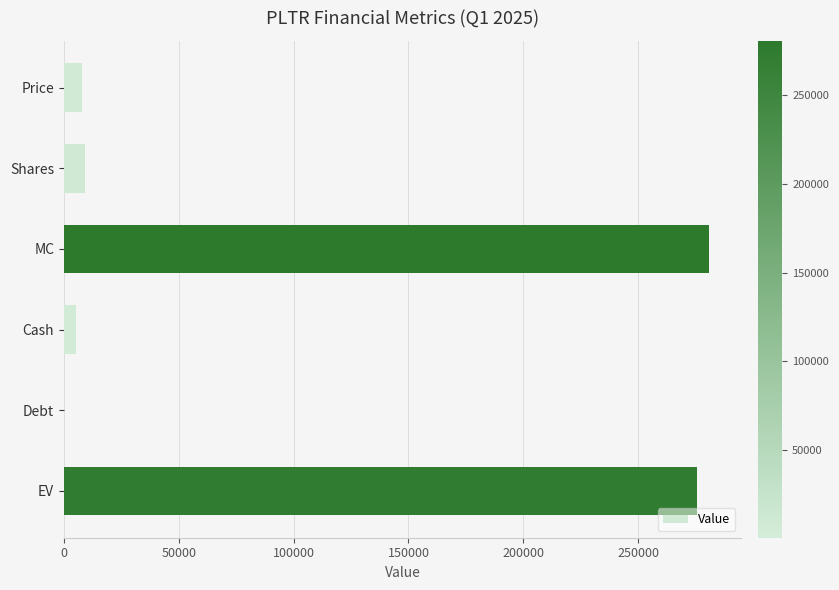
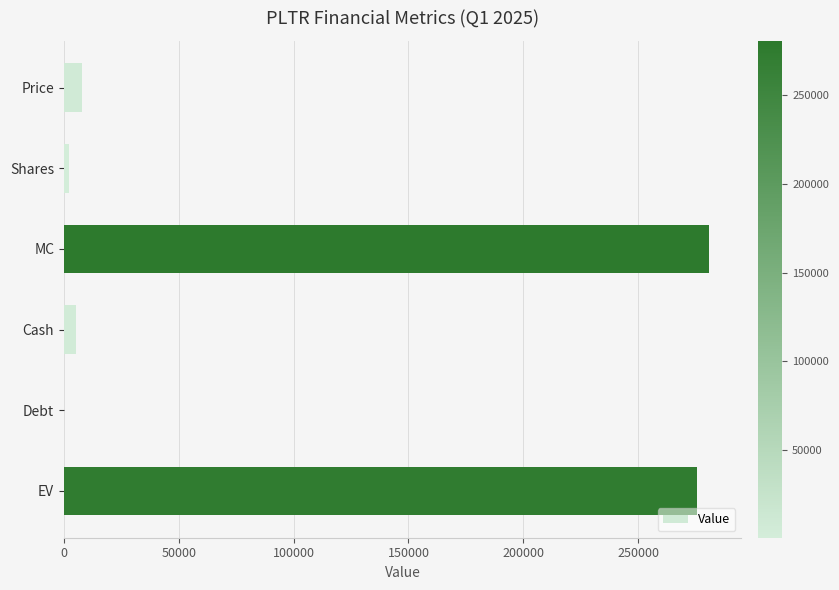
  {
    "Price": 8000,
-   "Shares": 9000,
+   "Shares": 2000,
    "MC": 281000,
    "Cash": 5000,
    "EV": 276000
  }
